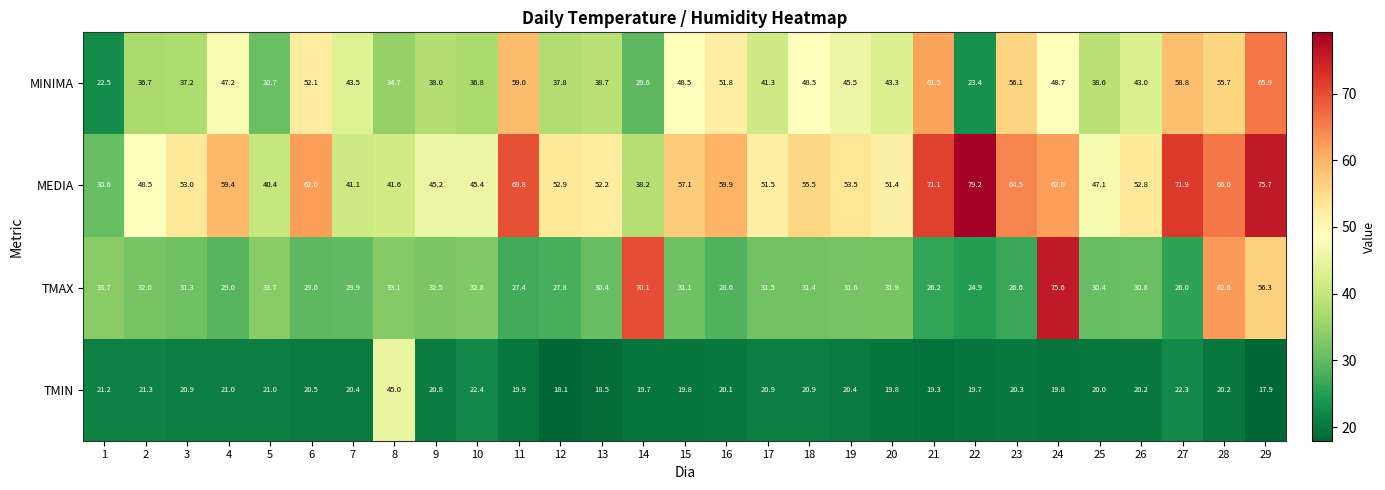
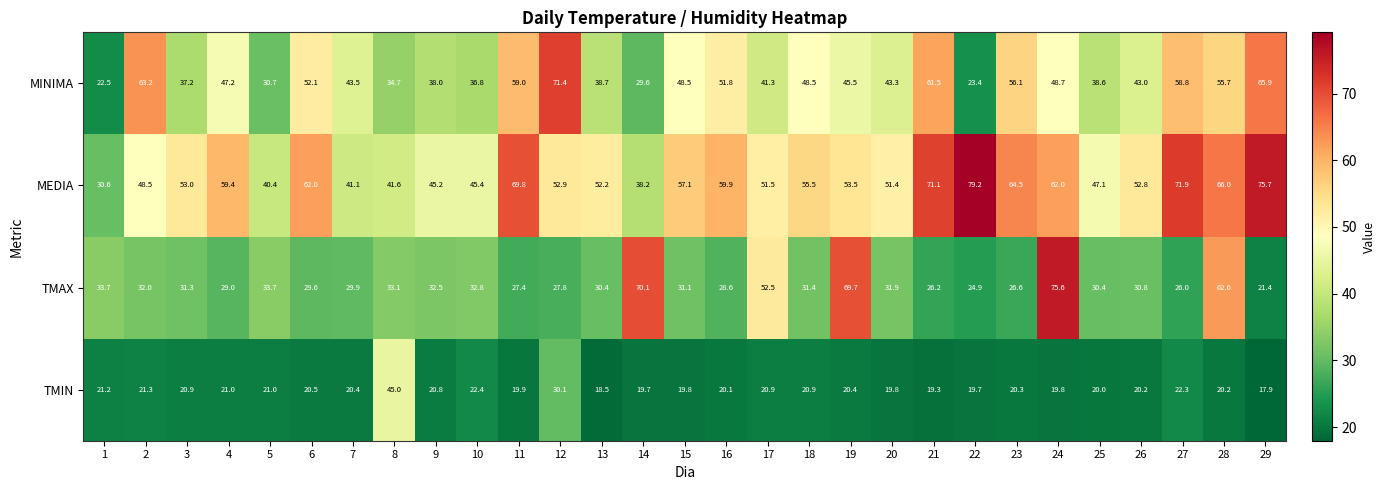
  {
    "MINIMA": {
      "1": 22.5,
-     "2": 36.7,
+     "2": 63.2,
      "3": 37.2,
      "4": 47.2,
      "5": 30.7,
      "6": 52.1,
      "7": 43.5,
      "8": 34.7,
      "9": 38.0,
      "10": 36.8,
      "11": 59.0,
-     "12": 37.8,
+     "12": 71.4,
      "13": 38.7,
      "14": 29.6,
      "15": 48.5,
      "16": 51.8,
      "17": 41.3,
      "18": 48.5,
      "19": 45.5,
      "20": 43.3,
      "21": 61.5,
      "22": 23.4,
      "23": 56.1,
      "24": 48.7,
      "25": 38.6,
      "26": 43.0,
      "27": 58.8,
      "28": 55.7,
      "29": 65.9
    },
    "MEDIA": {
      "1": 30.6,
      "2": 48.5,
      "3": 53.0,
      "4": 59.4,
      "5": 40.4,
      "6": 62.0,
      "7": 41.1,
      "8": 41.6,
      "9": 45.2,
      "10": 45.4,
      "11": 69.8,
      "12": 52.9,
      "13": 52.2,
      "14": 38.2,
      "15": 57.1,
      "16": 59.9,
      "17": 51.5,
      "18": 55.5,
      "19": 53.5,
      "20": 51.4,
      "21": 71.1,
      "22": 79.2,
      "23": 64.5,
      "24": 62.0,
      "25": 47.1,
      "26": 52.8,
      "27": 71.9,
      "28": 66.0,
      "29": 75.7
    },
    "TMAX": {
      "1": 33.7,
      "2": 32.0,
      "3": 31.3,
      "4": 29.0,
      "5": 33.7,
      "6": 29.6,
      "7": 29.9,
      "8": 33.1,
      "9": 32.5,
      "10": 32.8,
      "11": 27.4,
      "12": 27.8,
      "13": 30.4,
      "14": 70.1,
      "15": 31.1,
      "16": 28.6,
-     "17": 31.5,
+     "17": 52.5,
      "18": 31.4,
-     "19": 31.6,
+     "19": 69.7,
      "20": 31.9,
      "21": 26.2,
      "22": 24.9,
      "23": 26.6,
      "24": 75.6,
      "25": 30.4,
      "26": 30.8,
      "27": 26.0,
      "28": 62.6,
-     "29": 56.3
+     "29": 21.4
    },
    "TMIN": {
      "1": 21.2,
      "2": 21.3,
      "3": 20.9,
      "4": 21.0,
      "5": 21.0,
      "6": 20.5,
      "7": 20.4,
      "8": 45.0,
      "9": 20.8,
      "10": 22.4,
      "11": 19.9,
-     "12": 18.1,
+     "12": 30.1,
      "13": 18.5,
      "14": 19.7,
      "15": 19.8,
      "16": 20.1,
      "17": 20.9,
      "18": 20.9,
      "19": 20.4,
      "20": 19.8,
      "21": 19.3,
      "22": 19.7,
      "23": 20.3,
      "24": 19.8,
      "25": 20.0,
      "26": 20.2,
      "27": 22.3,
      "28": 20.2,
      "29": 17.9
    }
  }
